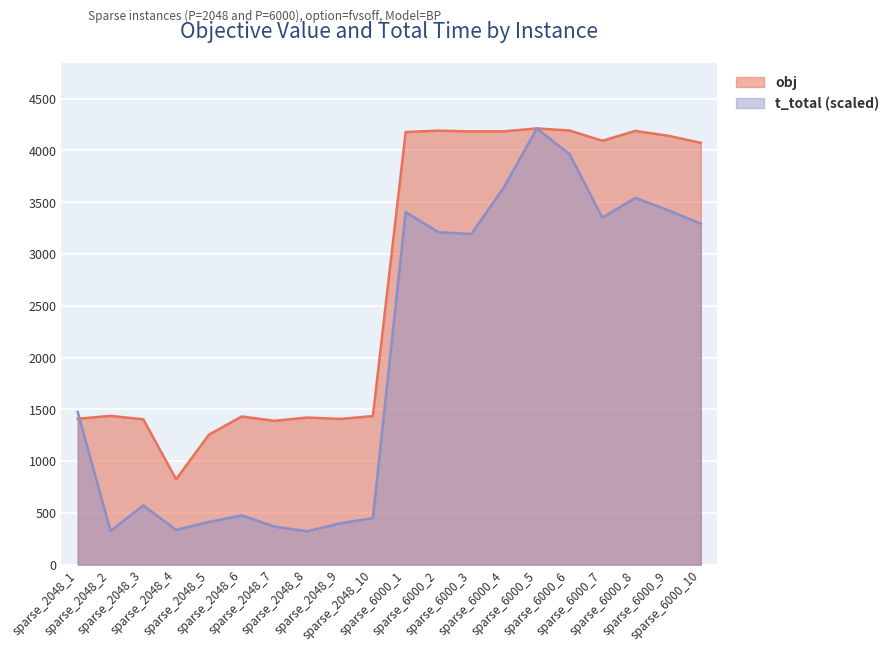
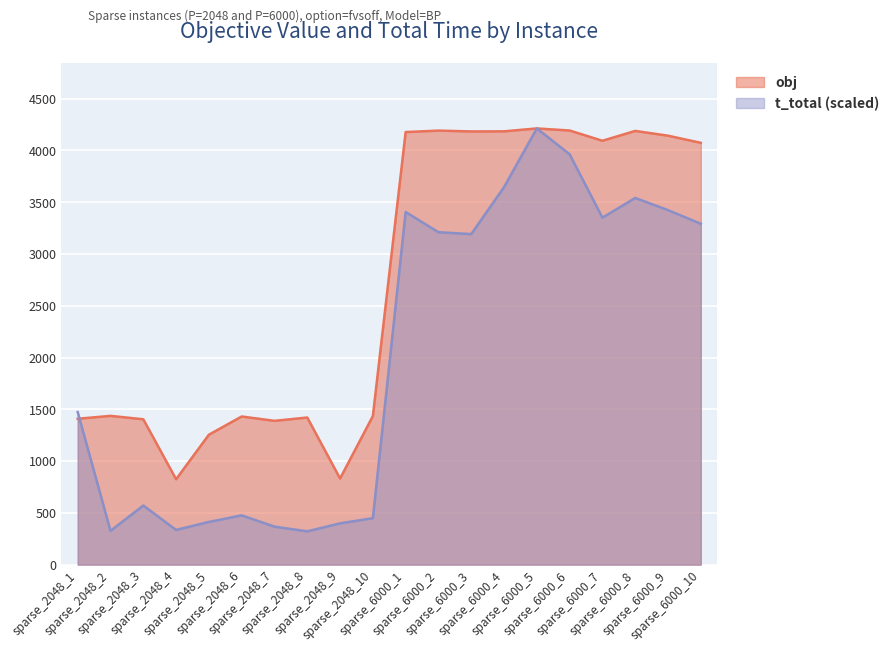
  {
    "obj": {
      "sparse_2048_1": 1410,
      "sparse_2048_2": 1440,
      "sparse_2048_3": 1400,
      "sparse_2048_4": 830,
      "sparse_2048_5": 1260,
      "sparse_2048_6": 1430,
      "sparse_2048_7": 1390,
      "sparse_2048_8": 1420,
-     "sparse_2048_9": 1410,
+     "sparse_2048_9": 830,
      "sparse_2048_10": 1440,
      "sparse_6000_1": 4180,
      "sparse_6000_2": 4190,
      "sparse_6000_3": 4180,
      "sparse_6000_4": 4190,
      "sparse_6000_6": 4190,
      "sparse_6000_7": 4090,
      "sparse_6000_8": 4190,
      "sparse_6000_9": 4140,
      "sparse_6000_10": 4070
    },
    "t_total (scaled)": {
      "sparse_2048_1": 1470,
      "sparse_2048_2": 330,
      "sparse_2048_3": 570,
      "sparse_2048_4": 340,
      "sparse_2048_5": 410,
      "sparse_2048_6": 480,
      "sparse_2048_7": 370,
      "sparse_2048_8": 320,
      "sparse_2048_9": 400,
      "sparse_2048_10": 450,
      "sparse_6000_1": 3410,
      "sparse_6000_2": 3210,
      "sparse_6000_3": 3190,
      "sparse_6000_4": 3650,
      "sparse_6000_6": 3960,
      "sparse_6000_7": 3350,
      "sparse_6000_8": 3540,
      "sparse_6000_9": 3420,
      "sparse_6000_10": 3290
    }
  }
